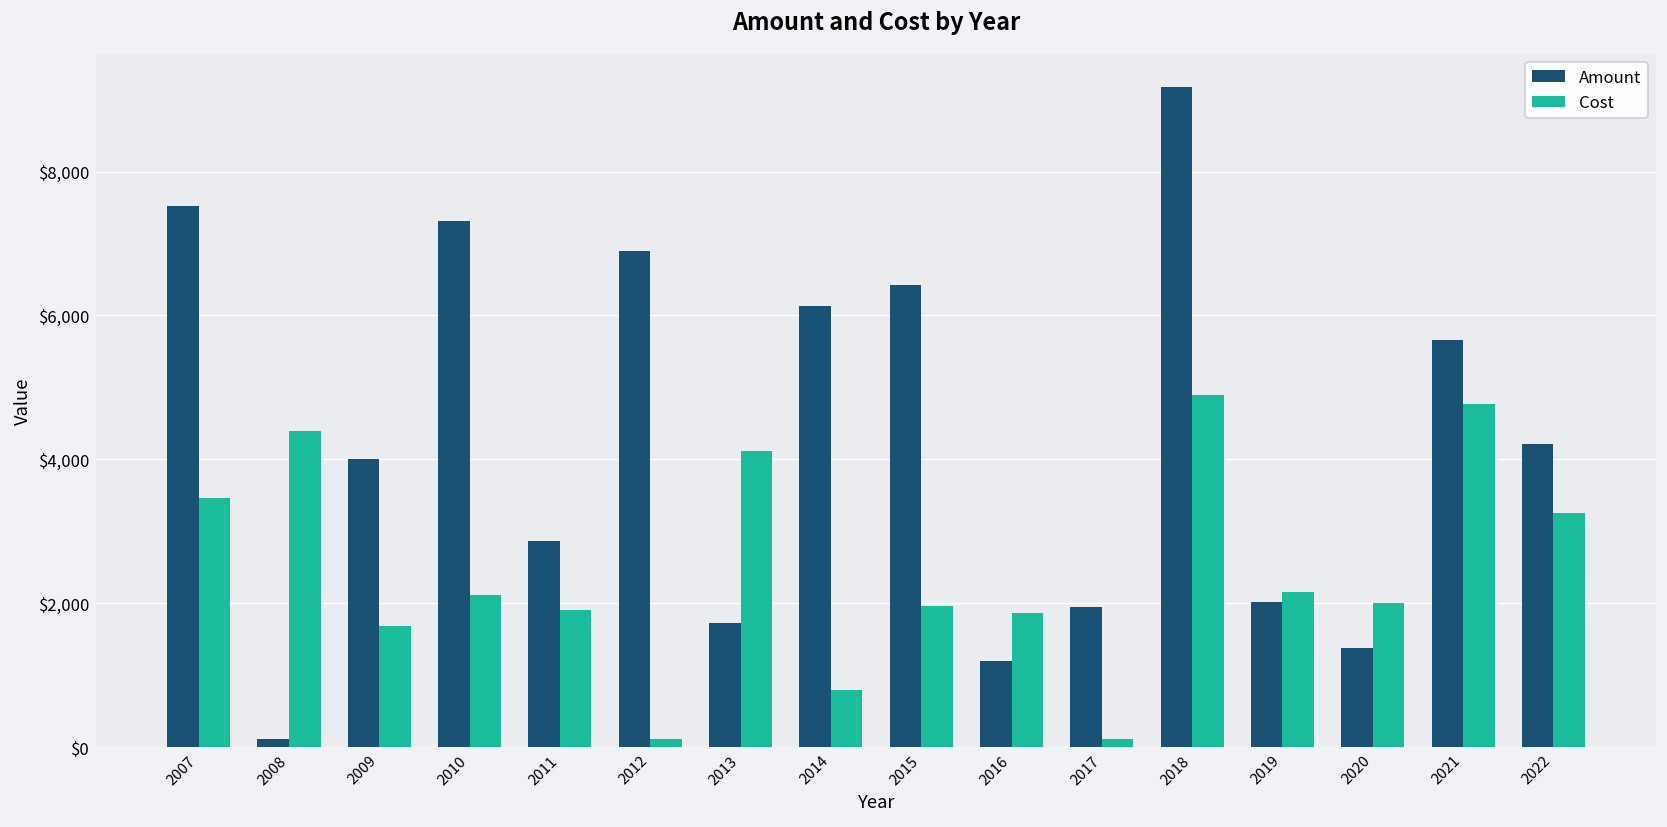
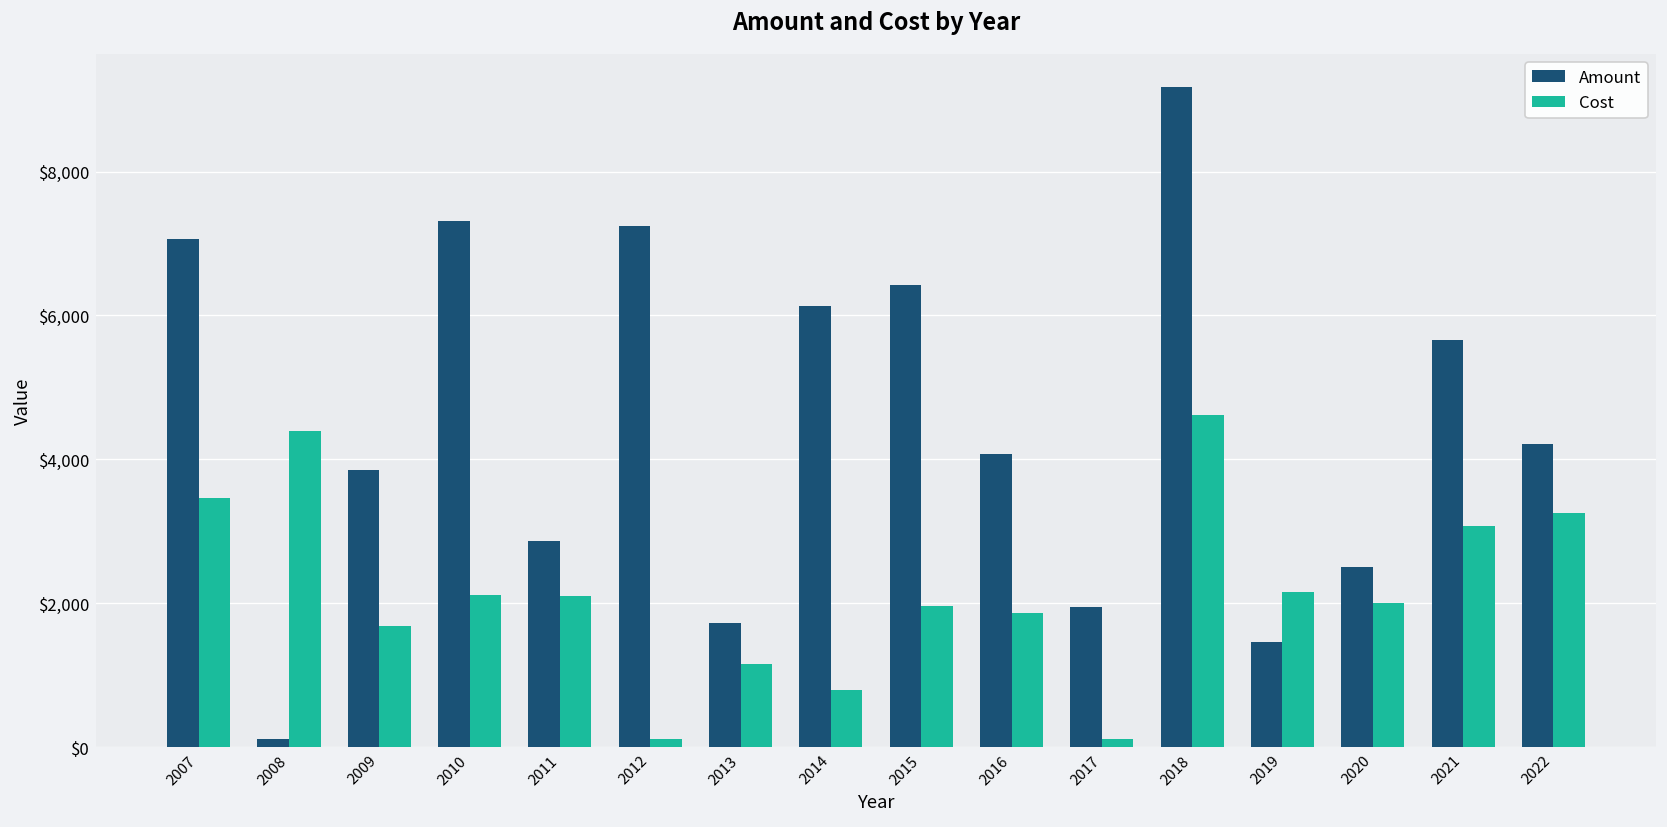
  {
    "Amount": {
-     "2007": "$7,500",
+     "2007": "$7,100",
      "2008": "$100",
-     "2009": "$4,000",
+     "2009": "$3,900",
      "2010": "$7,300",
      "2011": "$2,900",
-     "2012": "$6,900",
+     "2012": "$7,200",
      "2013": "$1,700",
      "2014": "$6,100",
      "2015": "$6,400",
-     "2016": "$1,200",
+     "2016": "$4,100",
      "2017": "$1,900",
      "2018": "$9,200",
-     "2019": "$2,000",
-     "2020": "$1,400",
+     "2019": "$1,500",
+     "2020": "$2,500",
      "2021": "$5,700",
      "2022": "$4,200"
    },
    "Cost": {
      "2007": "$3,500",
      "2008": "$4,400",
      "2009": "$1,700",
      "2010": "$2,100",
-     "2011": "$1,900",
+     "2011": "$2,100",
      "2012": "$100",
-     "2013": "$4,100",
+     "2013": "$1,200",
      "2014": "$800",
      "2015": "$2,000",
      "2016": "$1,900",
      "2017": "$100",
-     "2018": "$4,900",
+     "2018": "$4,600",
      "2019": "$2,200",
      "2020": "$2,000",
-     "2021": "$4,800",
+     "2021": "$3,100",
      "2022": "$3,300"
    }
  }
